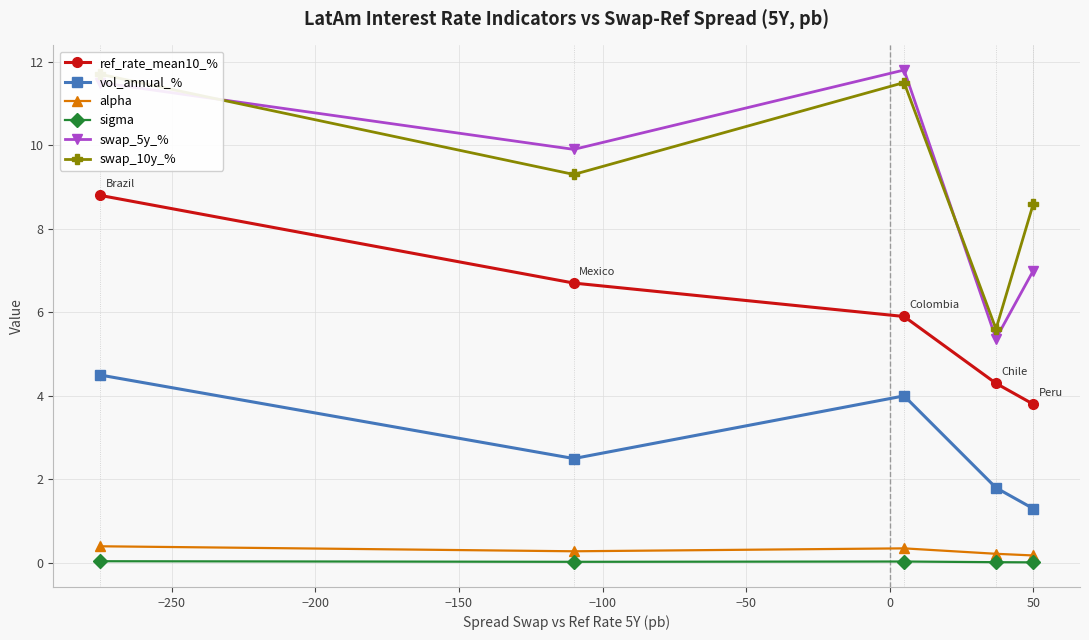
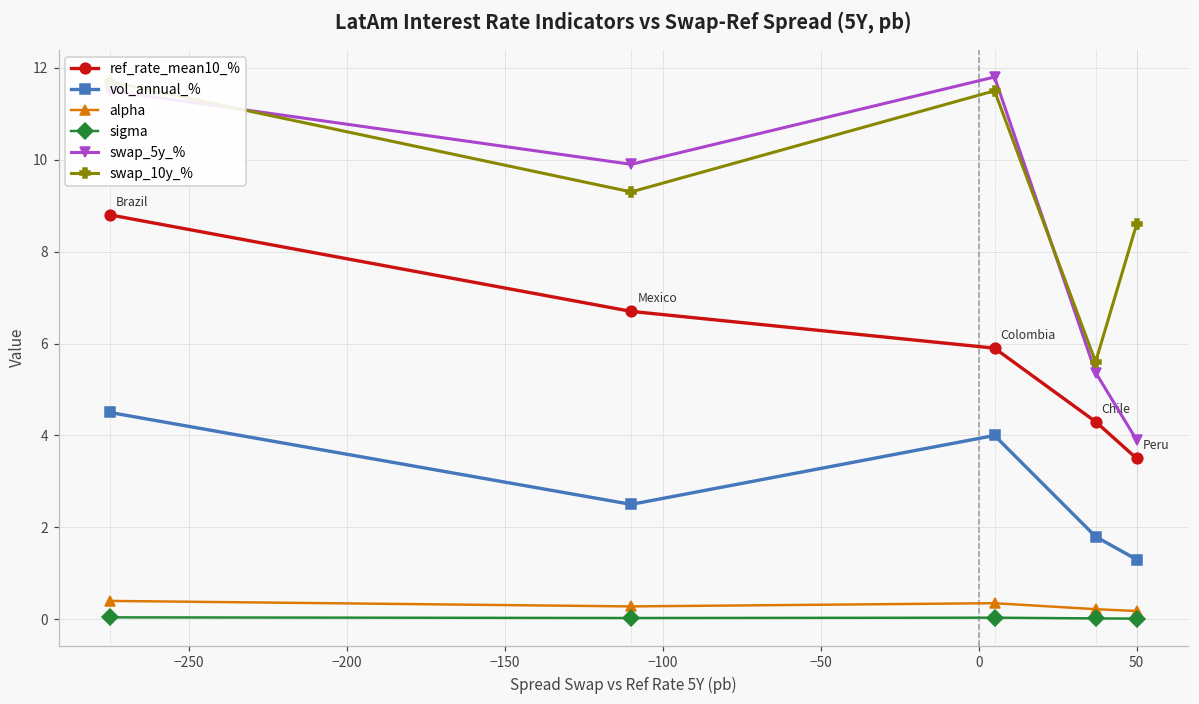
  {
    "ref_rate_mean10_%": {
-     "50": 3.8
+     "50": 3.5
    },
    "vol_annual_%": {
      "50": 1.3
    },
    "alpha": {
      "50": 0.2
    },
    "sigma": {
      "50": 0.0
    },
    "swap_5y_%": {
-     "50": 7.0
+     "50": 3.9
    },
    "swap_10y_%": {
      "50": 8.6
    }
  }
